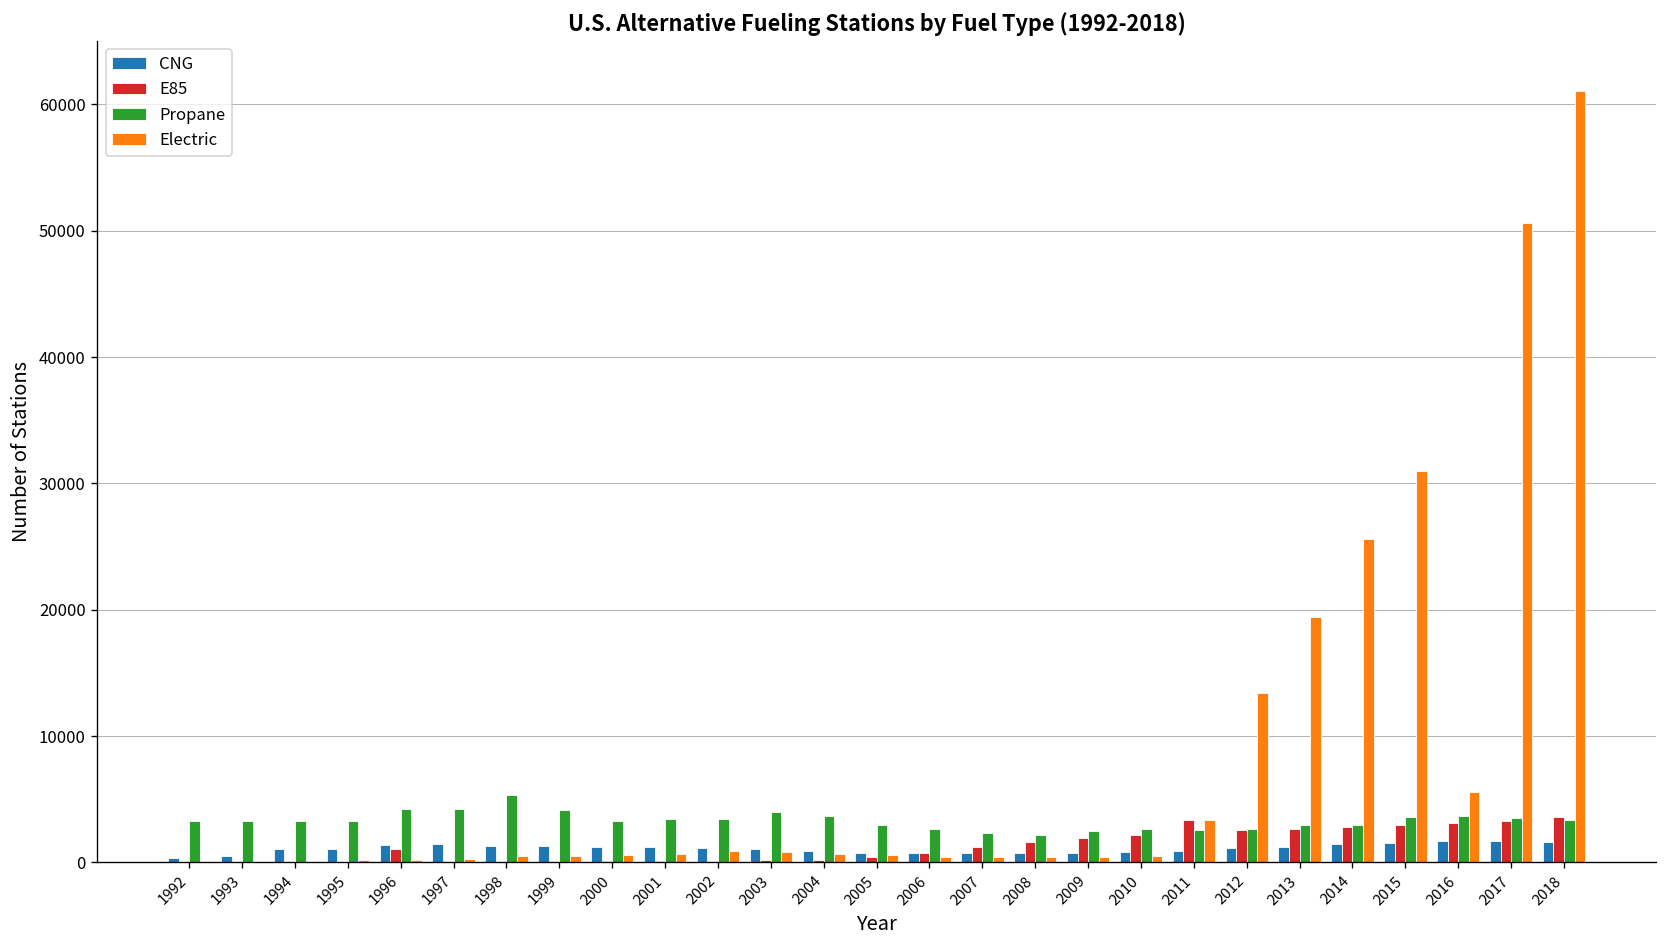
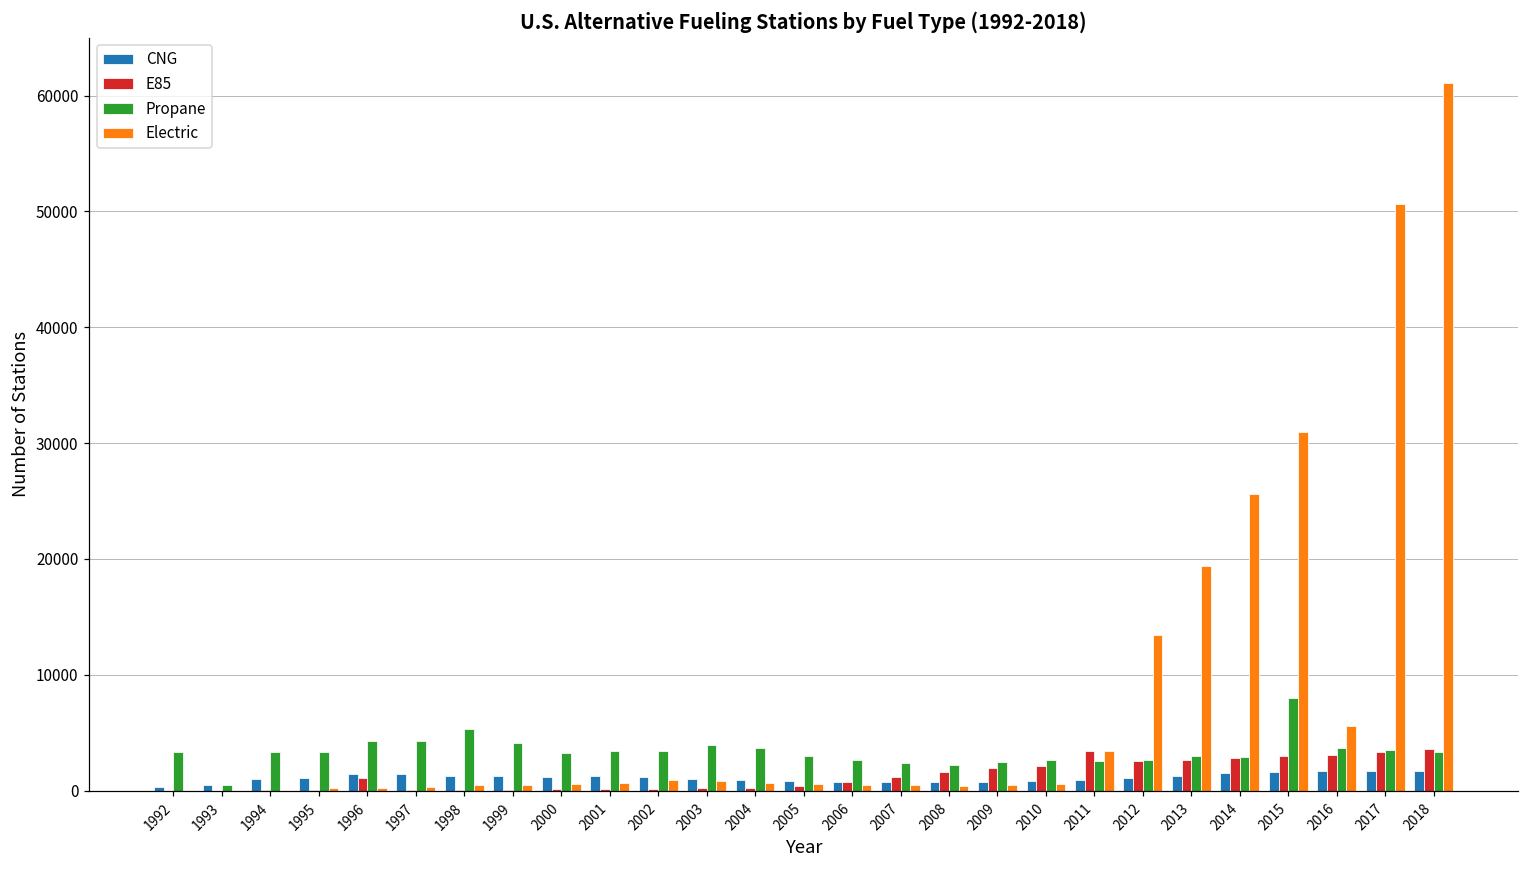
  {
    "CNG": {
      "1992": 300,
      "1993": 500,
      "1994": 1000,
      "1995": 1100,
      "1996": 1400,
      "1997": 1400,
      "1998": 1300,
      "1999": 1300,
      "2000": 1200,
      "2001": 1200,
      "2002": 1200,
      "2003": 1000,
      "2004": 900,
      "2005": 800,
      "2006": 700,
      "2007": 700,
      "2008": 800,
      "2009": 800,
      "2010": 800,
      "2011": 900,
      "2012": 1100,
      "2013": 1300,
      "2014": 1500,
      "2015": 1600,
      "2016": 1700,
      "2017": 1700,
      "2018": 1700
    },
    "E85": {
      "1996": 1100,
      "2005": 400,
      "2006": 800,
      "2007": 1200,
      "2008": 1600,
      "2009": 1900,
      "2010": 2100,
      "2011": 3400,
      "2012": 2600,
      "2013": 2600,
      "2014": 2800,
      "2015": 3000,
      "2016": 3100,
      "2017": 3300,
      "2018": 3600
    },
    "Propane": {
      "1992": 3300,
-     "1993": 3300,
+     "1993": 500,
      "1994": 3300,
      "1995": 3300,
      "1996": 4300,
      "1997": 4300,
      "1998": 5300,
      "1999": 4200,
      "2000": 3300,
      "2001": 3400,
      "2002": 3400,
      "2003": 4000,
      "2004": 3700,
      "2005": 3000,
      "2006": 2600,
      "2007": 2400,
      "2008": 2200,
      "2009": 2500,
      "2010": 2600,
      "2011": 2600,
      "2012": 2700,
      "2013": 3000,
      "2014": 2900,
-     "2015": 3600,
+     "2015": 8000,
      "2016": 3700,
      "2017": 3500,
      "2018": 3300
    },
    "Electric": {
      "1992": 0,
      "1993": 0,
      "1994": 0,
      "1997": 300,
      "1998": 500,
      "1999": 500,
      "2000": 600,
      "2001": 700,
      "2002": 900,
      "2003": 800,
      "2004": 700,
      "2005": 600,
      "2006": 500,
      "2007": 400,
      "2008": 400,
      "2009": 500,
      "2010": 500,
      "2011": 3400,
      "2012": 13400,
      "2013": 19400,
      "2014": 25600,
      "2015": 30900,
      "2016": 5500,
      "2017": 50600,
      "2018": 61100
    }
  }
